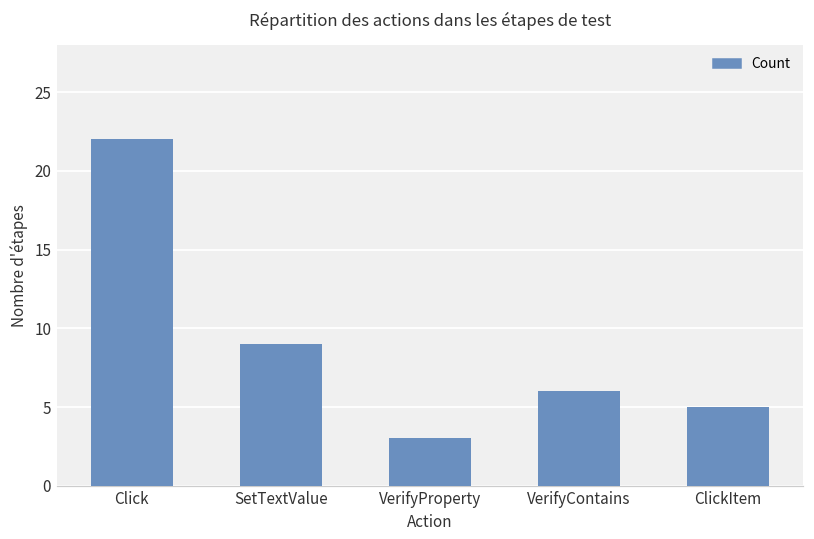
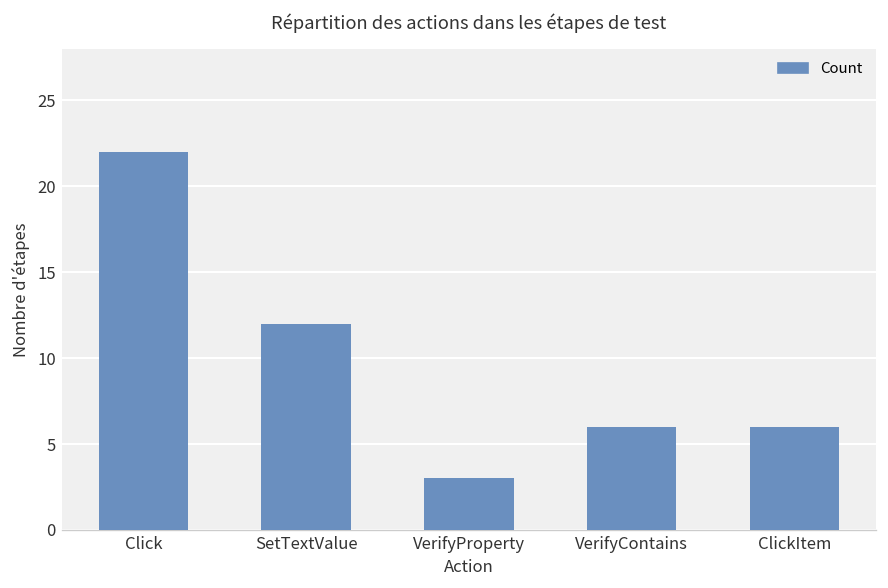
  {
    "Click": 22,
-   "SetTextValue": 9,
+   "SetTextValue": 12,
    "VerifyProperty": 3,
    "VerifyContains": 6,
-   "ClickItem": 5
+   "ClickItem": 6
  }
